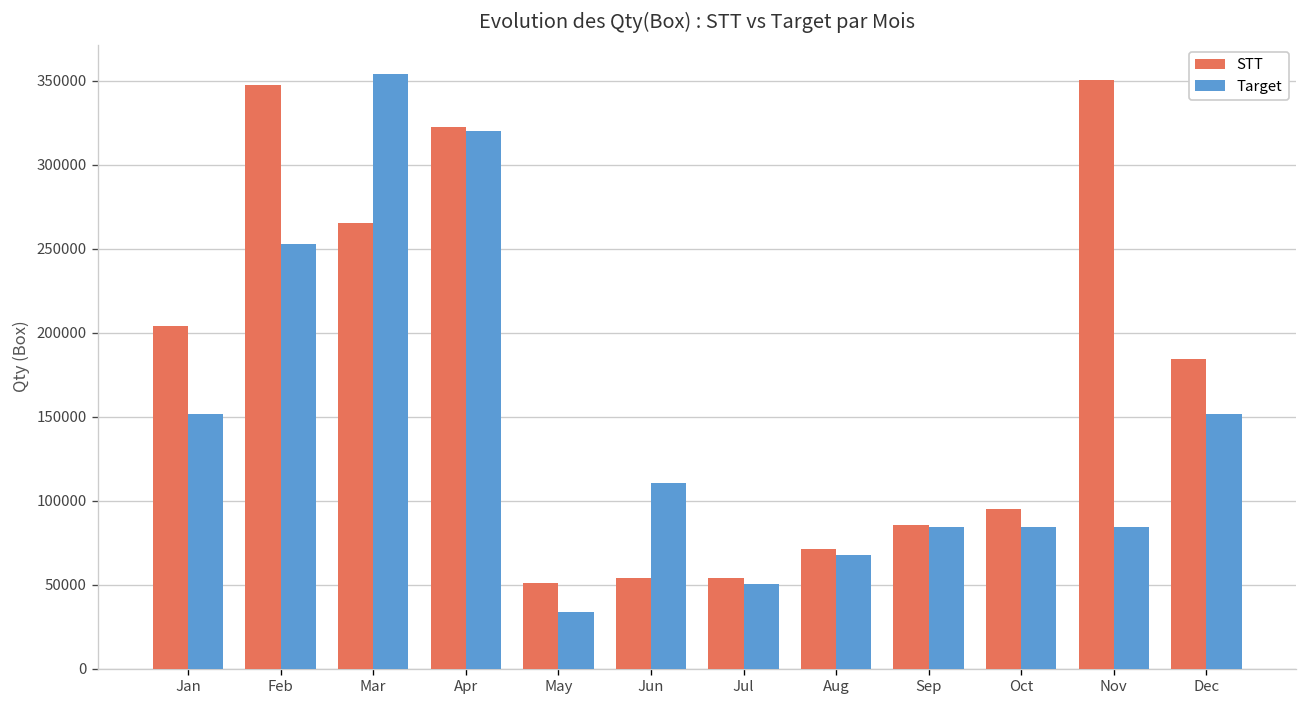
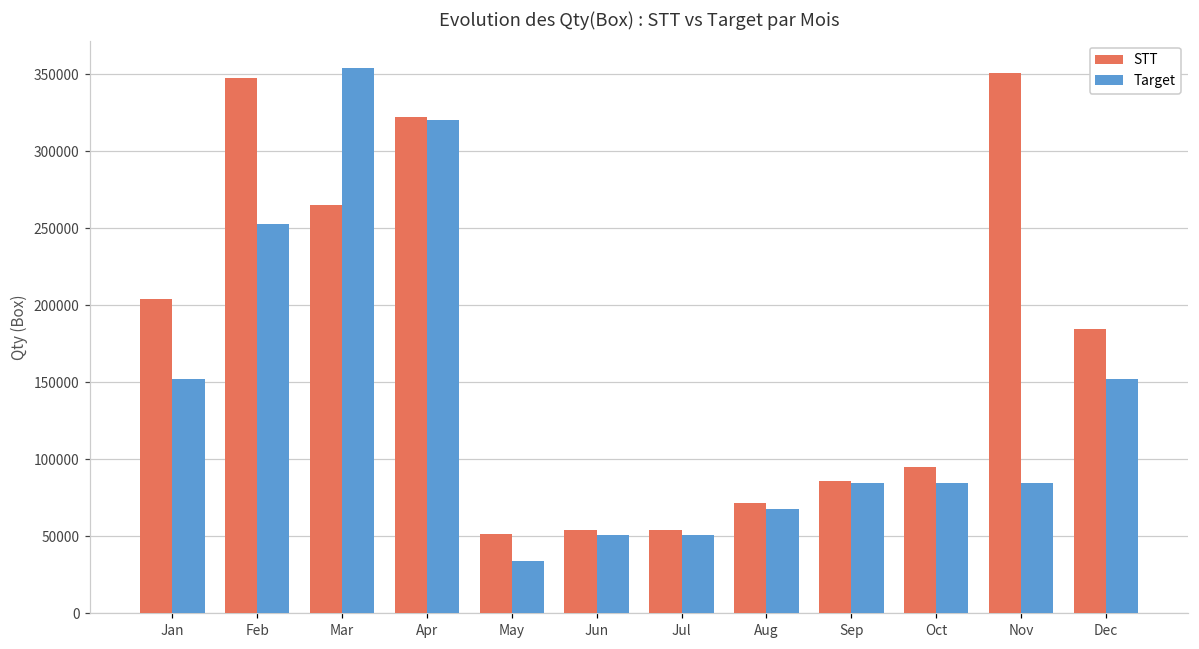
  {
    "STT": {
      "Jan": 204000,
      "Feb": 347000,
      "Mar": 265000,
      "Apr": 322000,
      "May": 51000,
      "Jun": 54000,
      "Jul": 54000,
      "Aug": 71000,
      "Sep": 86000,
      "Oct": 95000,
      "Nov": 351000,
      "Dec": 184000
    },
    "Target": {
      "Jan": 152000,
      "Feb": 253000,
      "Mar": 354000,
      "Apr": 320000,
      "May": 34000,
-     "Jun": 111000,
+     "Jun": 51000,
      "Jul": 51000,
      "Aug": 67000,
      "Sep": 84000,
      "Oct": 84000,
      "Nov": 84000,
      "Dec": 152000
    }
  }
